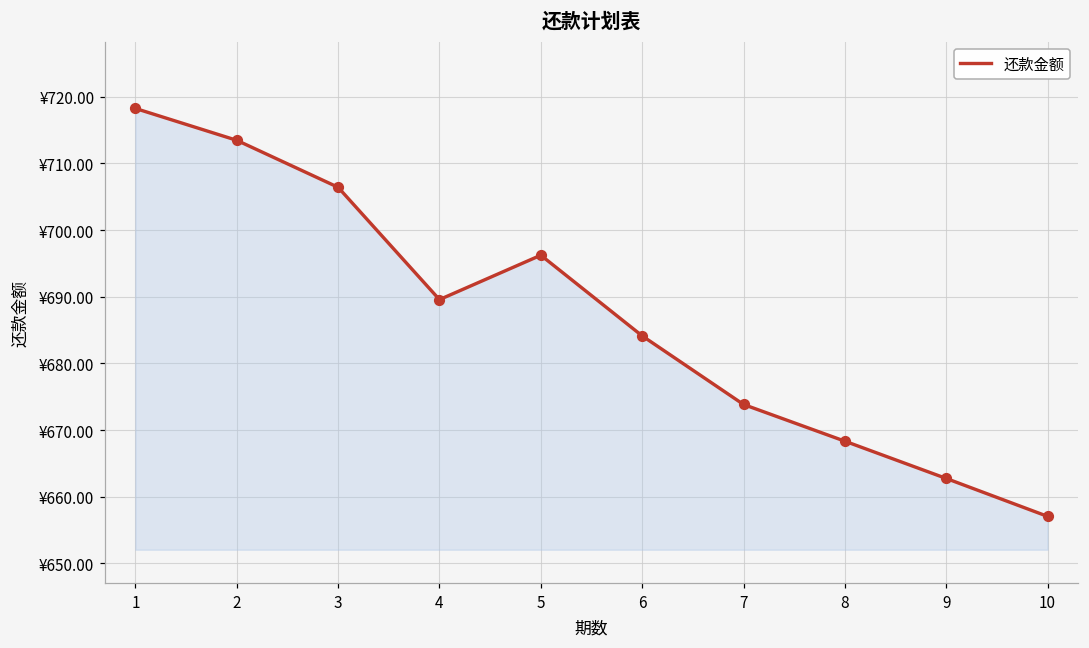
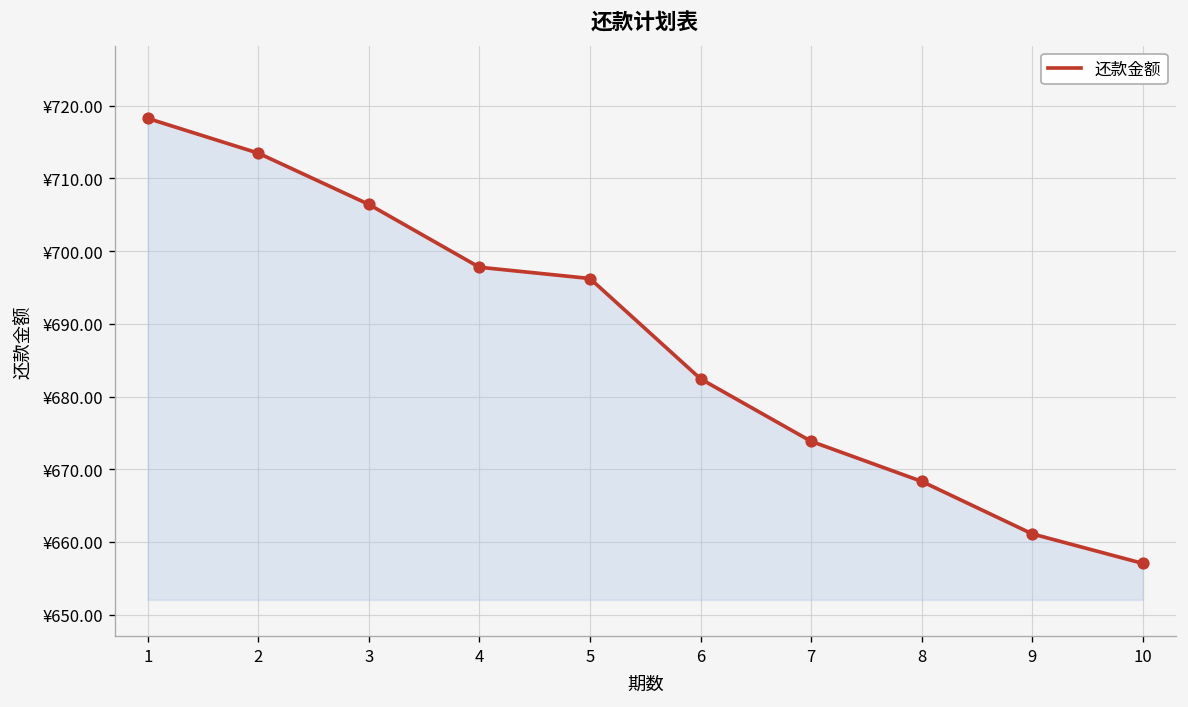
  {
    "1": "¥718",
    "2": "¥713",
    "3": "¥706",
-   "4": "¥690",
+   "4": "¥698",
    "5": "¥696",
-   "6": "¥684",
+   "6": "¥682",
    "7": "¥674",
    "8": "¥668",
-   "9": "¥663",
+   "9": "¥661",
    "10": "¥657"
  }
